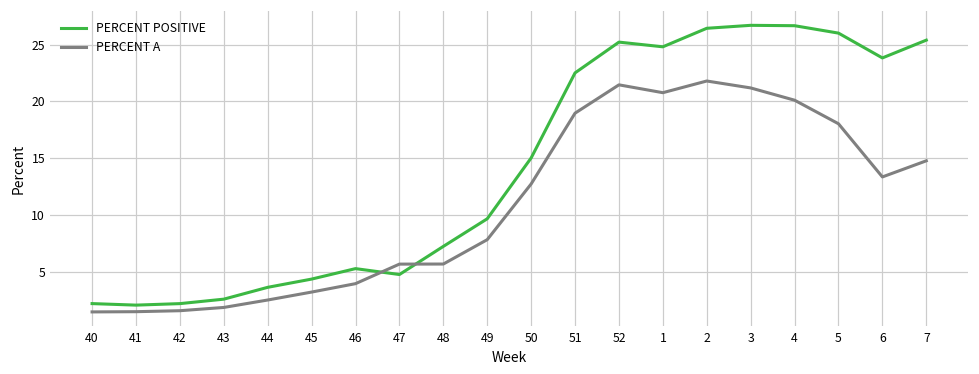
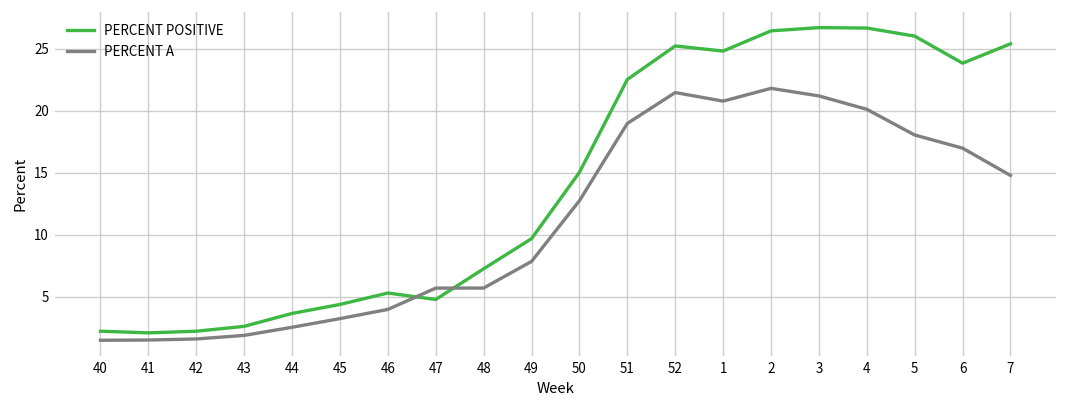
  {
    "PERCENT POSITIVE": {
      "40": 2.2,
      "41": 2.1,
      "42": 2.2,
      "43": 2.6,
      "44": 3.6,
      "45": 4.4,
      "46": 5.3,
      "47": 4.8,
      "48": 7.2,
      "49": 9.7,
      "50": 15.0,
      "51": 22.5,
      "52": 25.2,
      "1": 24.8,
      "2": 26.4,
      "3": 26.7,
      "4": 26.7,
      "5": 26.0,
      "6": 23.8,
      "7": 25.4
    },
    "PERCENT A": {
      "40": 1.5,
      "41": 1.5,
      "42": 1.6,
      "43": 1.9,
      "44": 2.5,
      "45": 3.2,
      "46": 4.0,
      "47": 5.7,
      "48": 5.7,
      "49": 7.8,
      "50": 12.7,
      "51": 19.0,
      "52": 21.5,
      "1": 20.8,
      "2": 21.8,
      "3": 21.2,
      "4": 20.1,
      "5": 18.0,
-     "6": 13.4,
+     "6": 17.0,
      "7": 14.8
    }
  }
